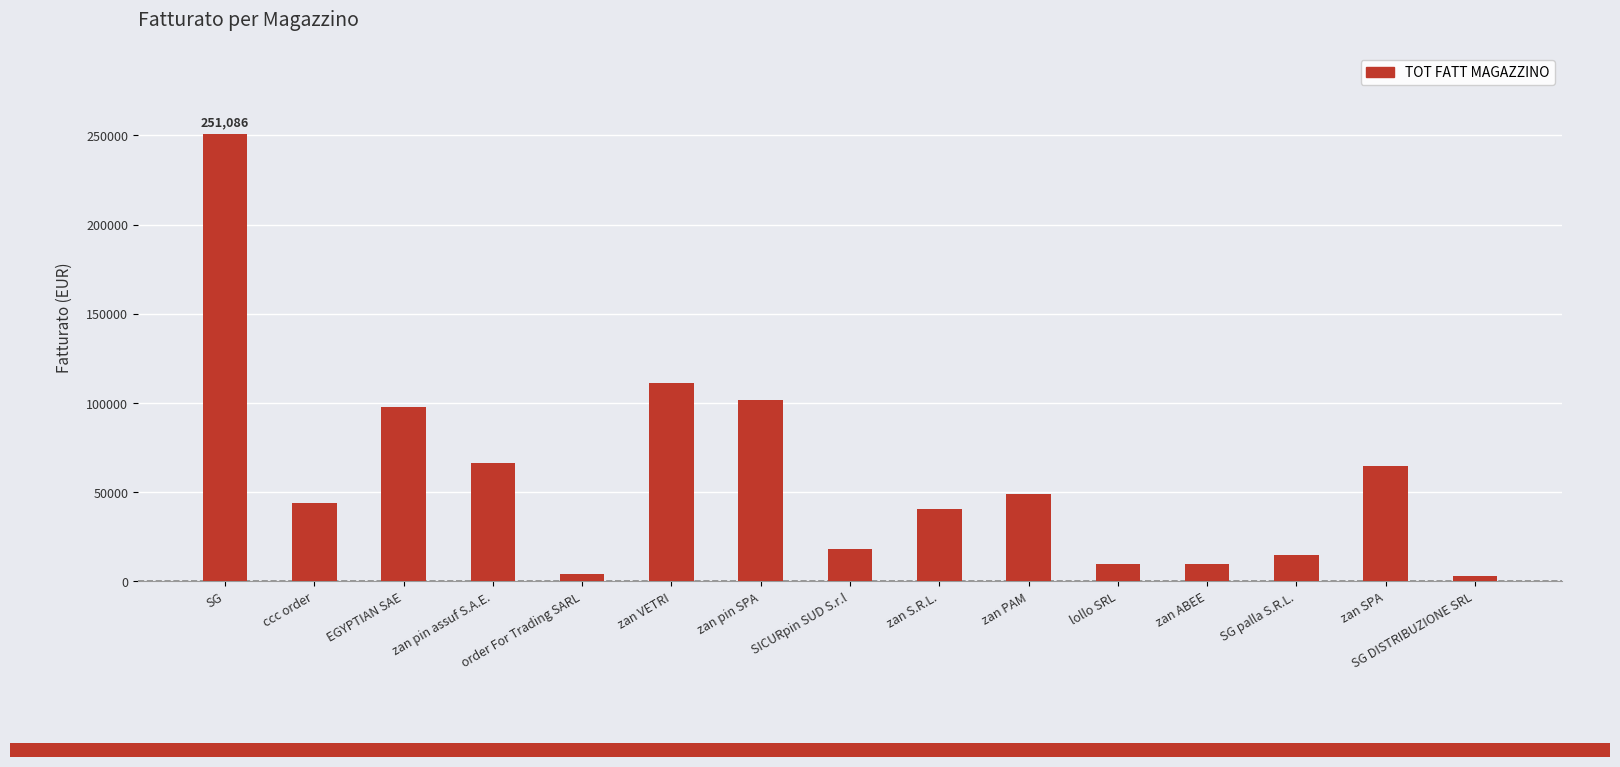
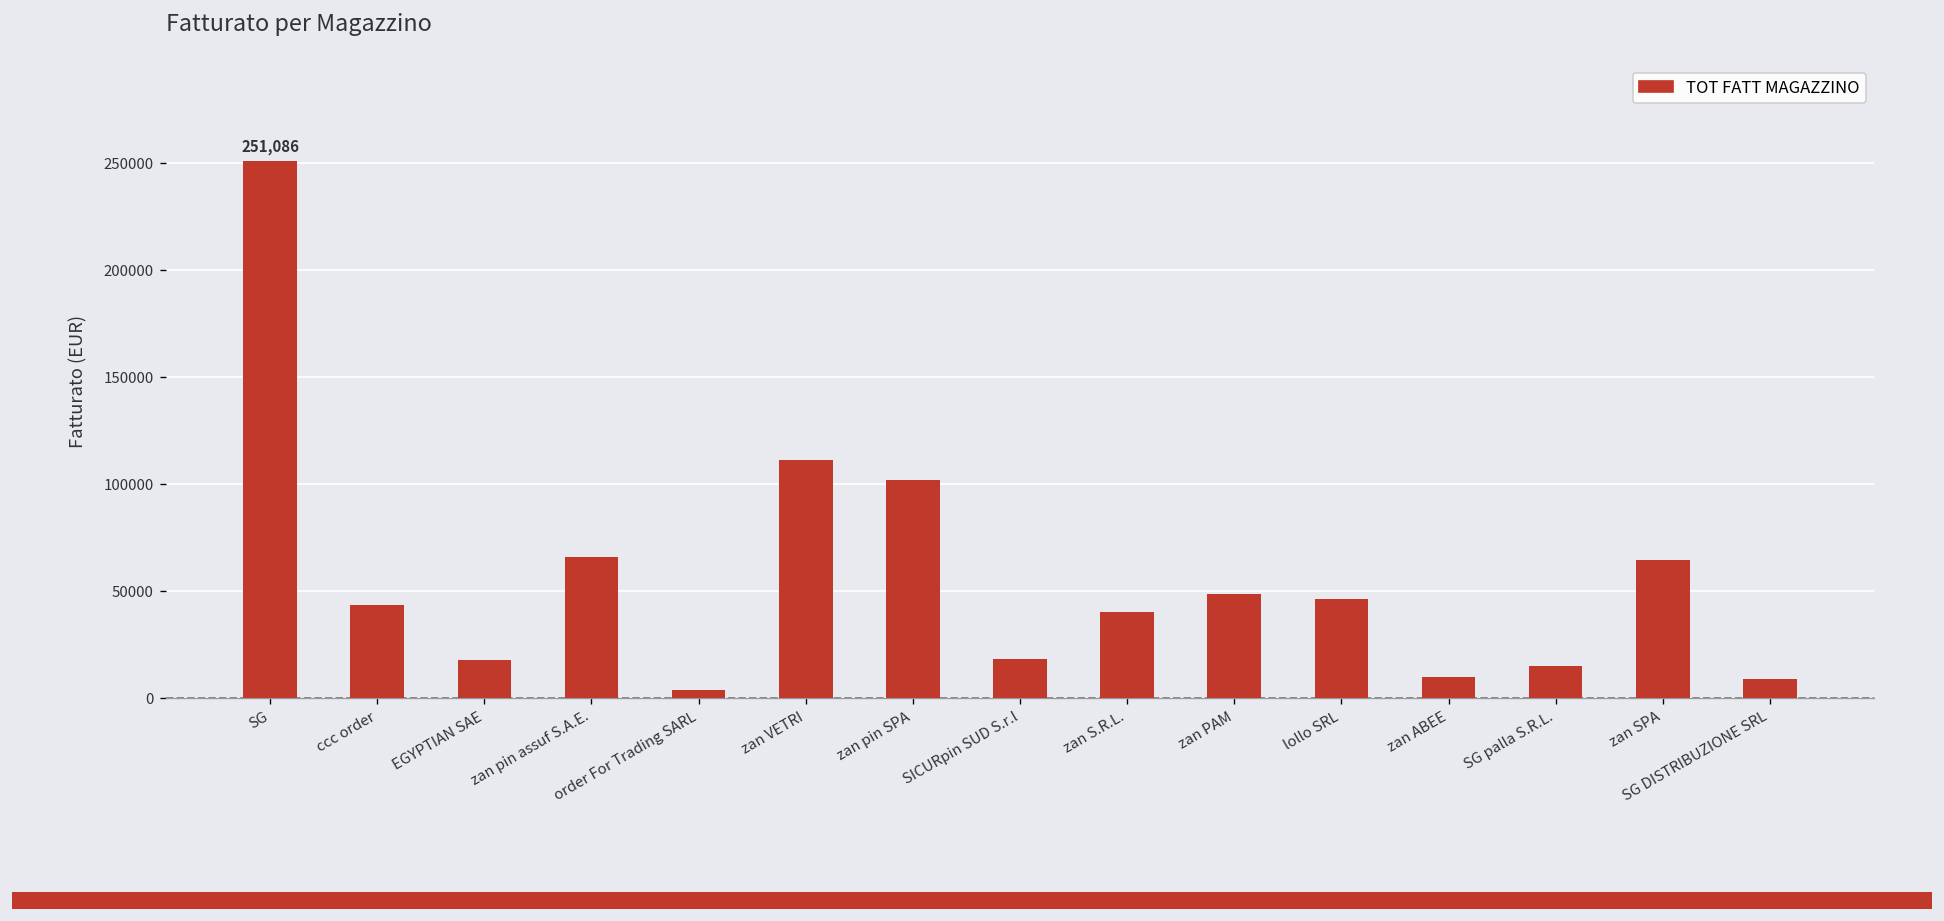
  {
    "ccc order": 44000,
-   "EGYPTIAN SAE": 98000,
+   "EGYPTIAN SAE": 18000,
    "zan pin assuf S.A.E.": 66000,
    "order For Trading SARL": 4000,
    "zan VETRI": 111000,
    "zan pin SPA": 102000,
    "SICURpin SUD S.r.l": 18000,
    "zan S.R.L.": 40000,
    "zan PAM": 49000,
-   "lollo SRL": 9000,
+   "lollo SRL": 46000,
    "zan ABEE": 10000,
    "SG palla S.R.L.": 15000,
    "zan SPA": 64000,
-   "SG DISTRIBUZIONE SRL": 3000
+   "SG DISTRIBUZIONE SRL": 9000
  }
